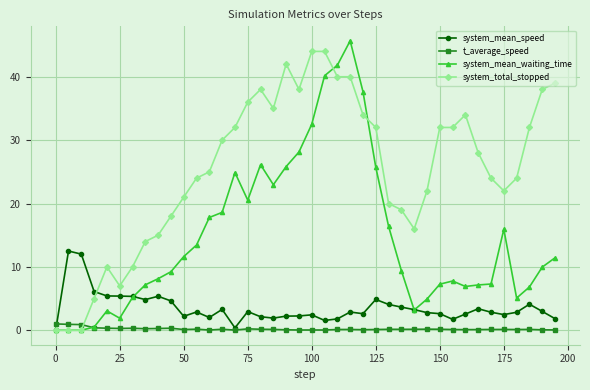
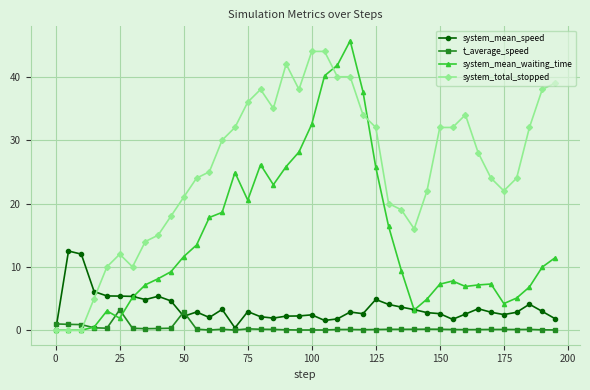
  {
    "system_mean_speed": {
      "25": 5,
      "50": 2,
      "75": 3,
      "100": 2,
      "125": 5,
      "150": 3,
      "175": 2
    },
    "t_average_speed": {
      "0": 1,
-     "25": 0,
-     "50": 0,
+     "25": 3,
+     "50": 3,
      "75": 0,
      "100": 0,
      "125": 0,
      "150": 0,
      "175": 0
    },
    "system_mean_waiting_time": {
      "25": 2,
      "50": 12,
      "75": 21,
      "100": 33,
      "125": 26,
      "150": 7,
-     "175": 16
+     "175": 4
    },
    "system_total_stopped": {
-     "25": 7,
+     "25": 12,
      "50": 21,
      "75": 36,
      "100": 44,
      "125": 32,
      "150": 32,
      "175": 22
    }
  }
